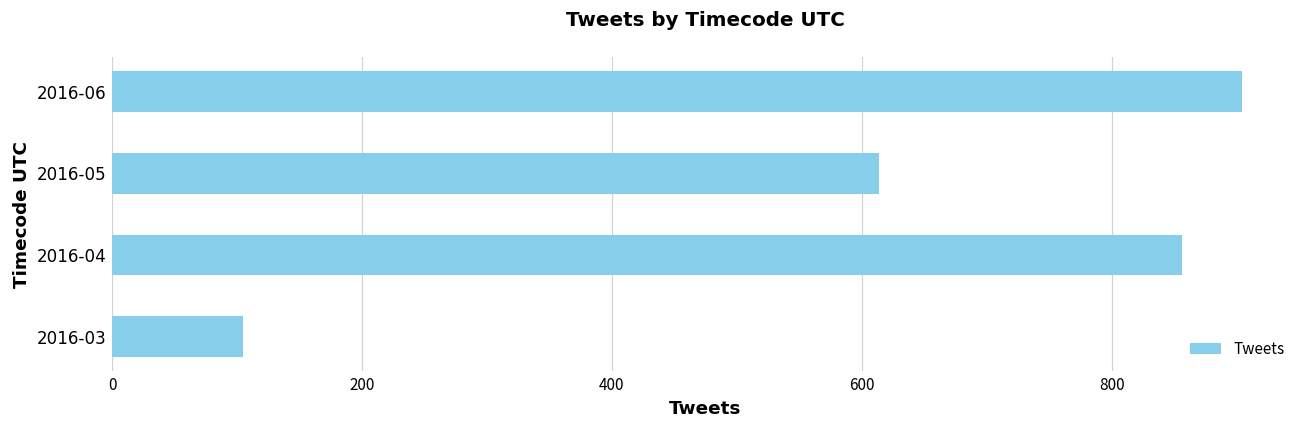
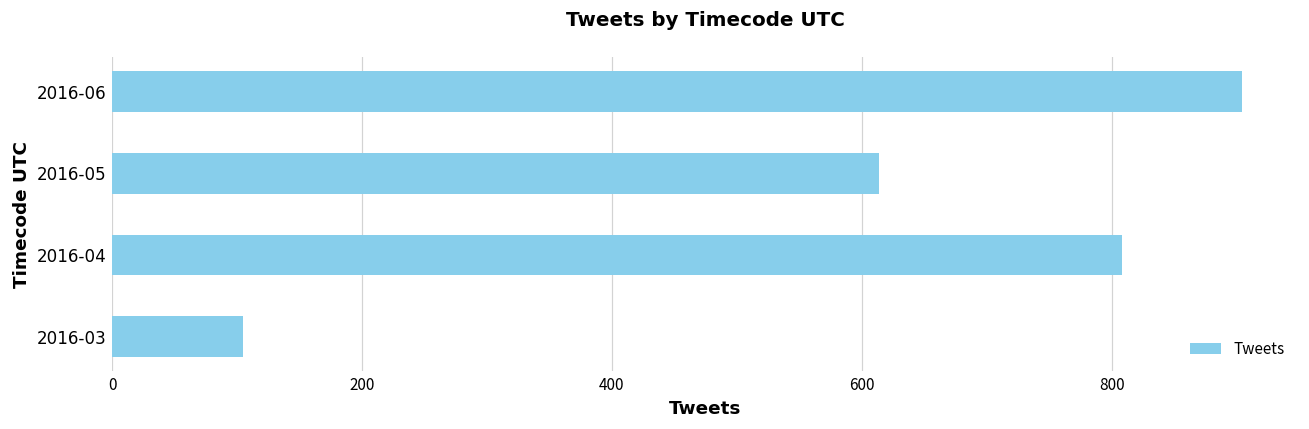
  {
    "2016-06": 904,
    "2016-05": 614,
-   "2016-04": 856,
+   "2016-04": 808,
    "2016-03": 105
  }
